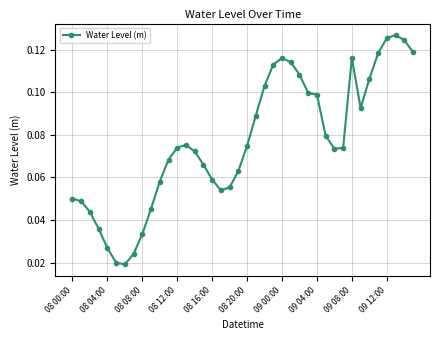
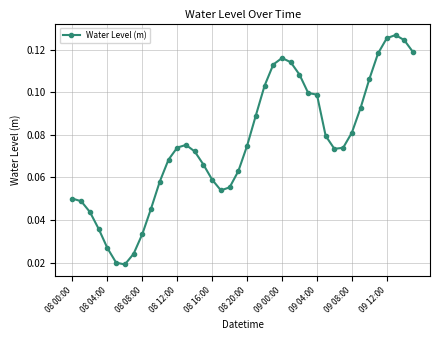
  {
    "08 00:00": 0.050,
    "08 04:00": 0.027,
    "08 08:00": 0.033,
    "08 12:00": 0.074,
    "08 16:00": 0.059,
    "08 20:00": 0.075,
    "09 00:00": 0.116,
    "09 04:00": 0.099,
-   "09 08:00": 0.116,
+   "09 08:00": 0.081,
    "09 12:00": 0.125
  }
